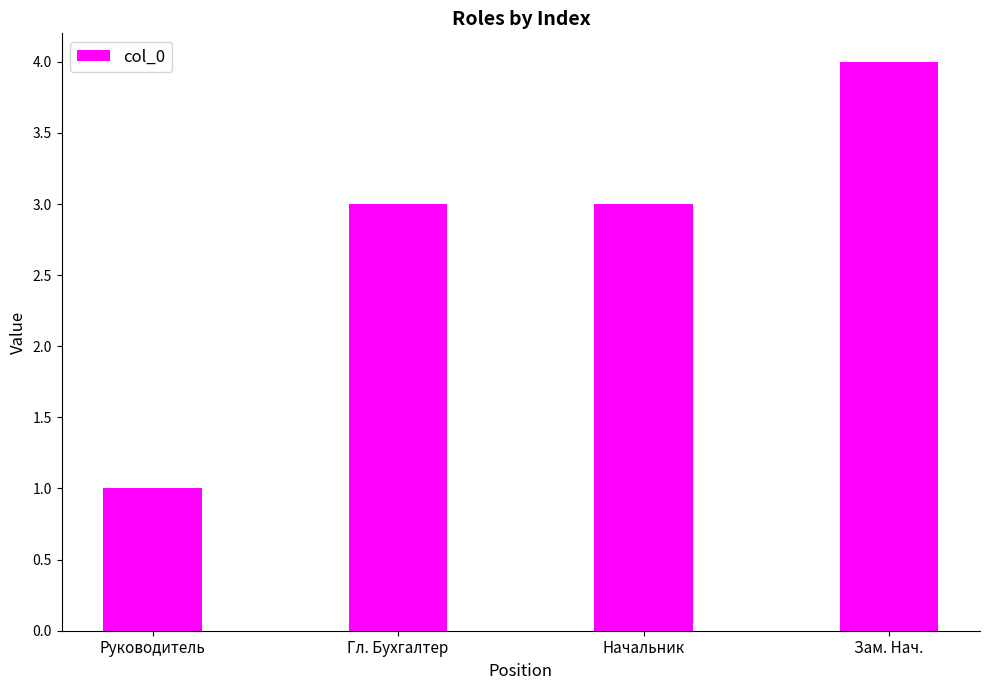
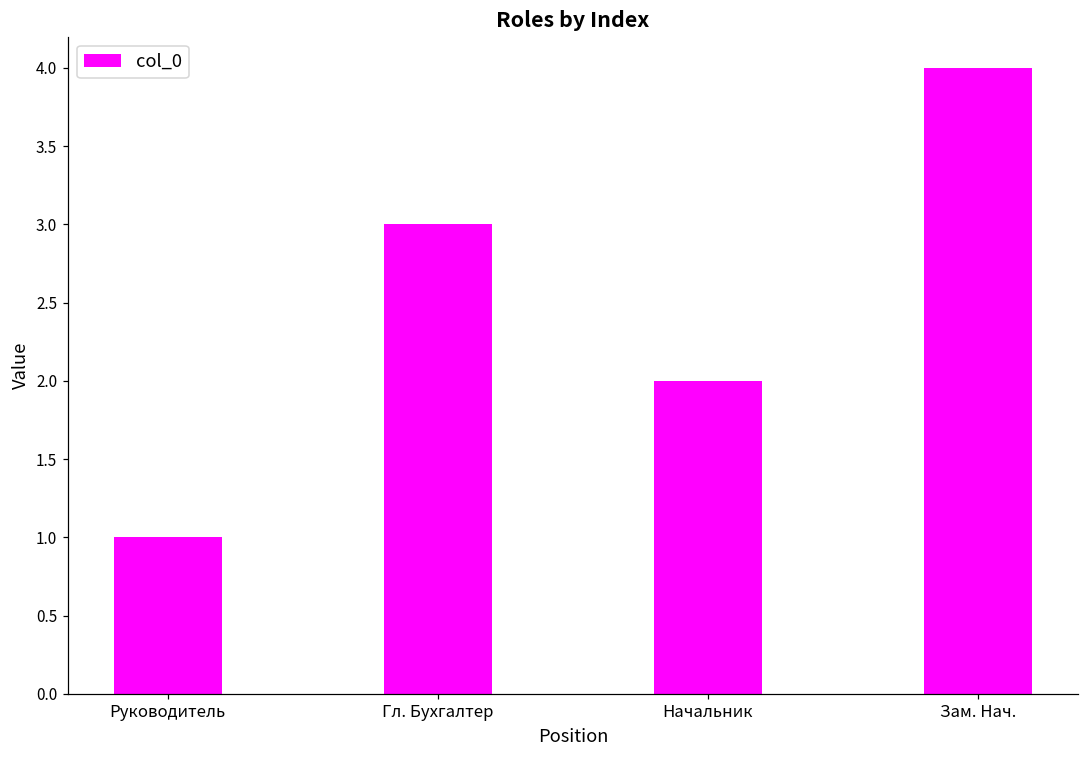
  {
    "Руководитель": 1,
    "Гл. Бухгалтер": 3,
-   "Начальник": 3,
+   "Начальник": 2,
    "Зам. Нач.": 4
  }
